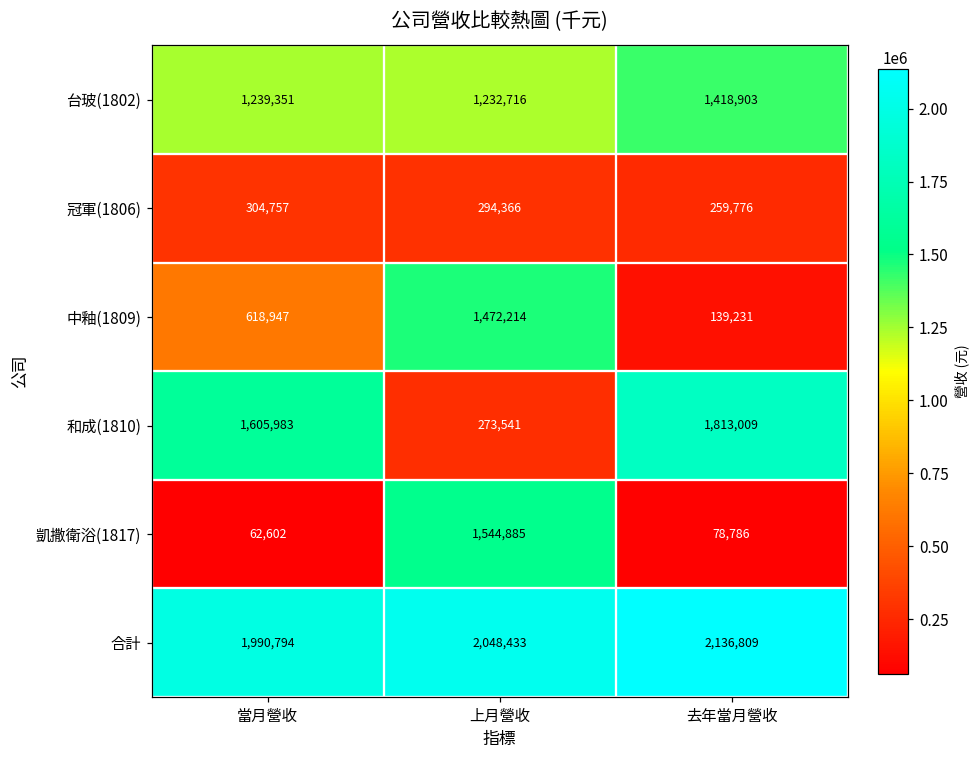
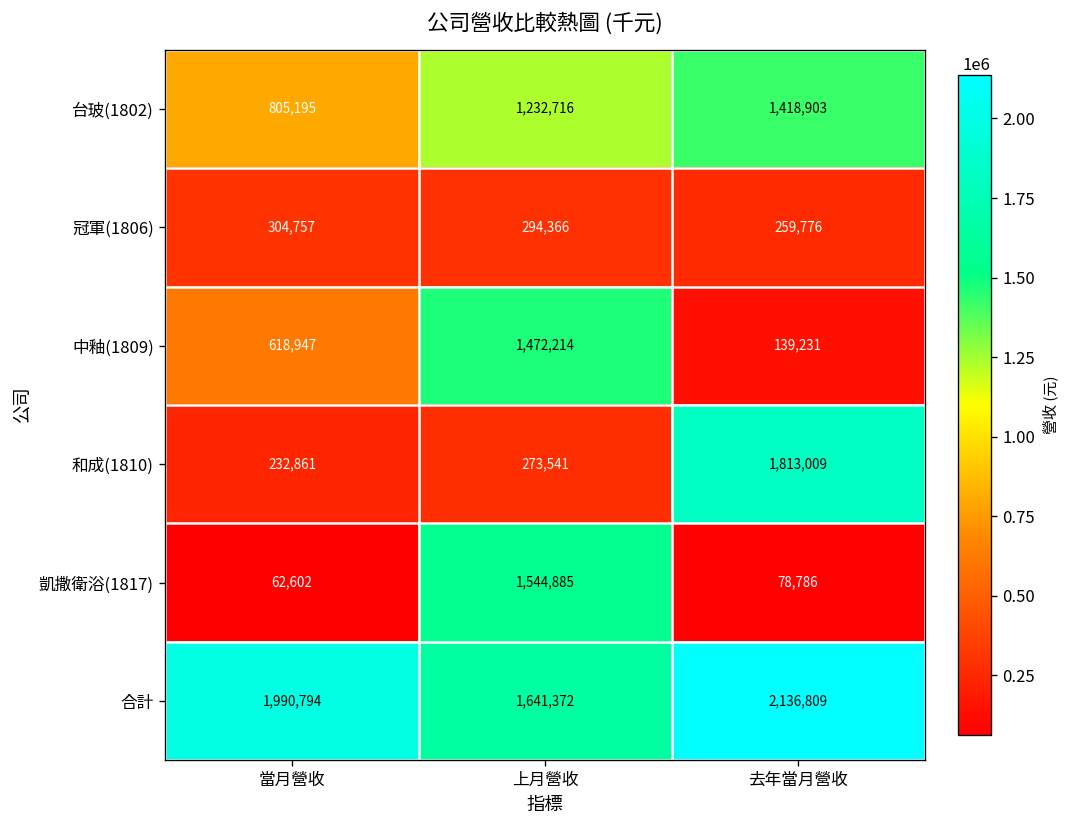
  {
    "台玻(1802)": {
-     "當月營收": "1,239,351",
+     "當月營收": "805,195",
      "上月營收": "1,232,716",
      "去年當月營收": "1,418,903"
    },
    "冠軍(1806)": {
      "當月營收": "304,757",
      "上月營收": "294,366",
      "去年當月營收": "259,776"
    },
    "中釉(1809)": {
      "當月營收": "618,947",
      "上月營收": "1,472,214",
      "去年當月營收": "139,231"
    },
    "和成(1810)": {
-     "當月營收": "1,605,983",
+     "當月營收": "232,861",
      "上月營收": "273,541",
      "去年當月營收": "1,813,009"
    },
    "凱撒衛浴(1817)": {
      "當月營收": "62,602",
      "上月營收": "1,544,885",
      "去年當月營收": "78,786"
    },
    "合計": {
      "當月營收": "1,990,794",
-     "上月營收": "2,048,433",
+     "上月營收": "1,641,372",
      "去年當月營收": "2,136,809"
    }
  }
